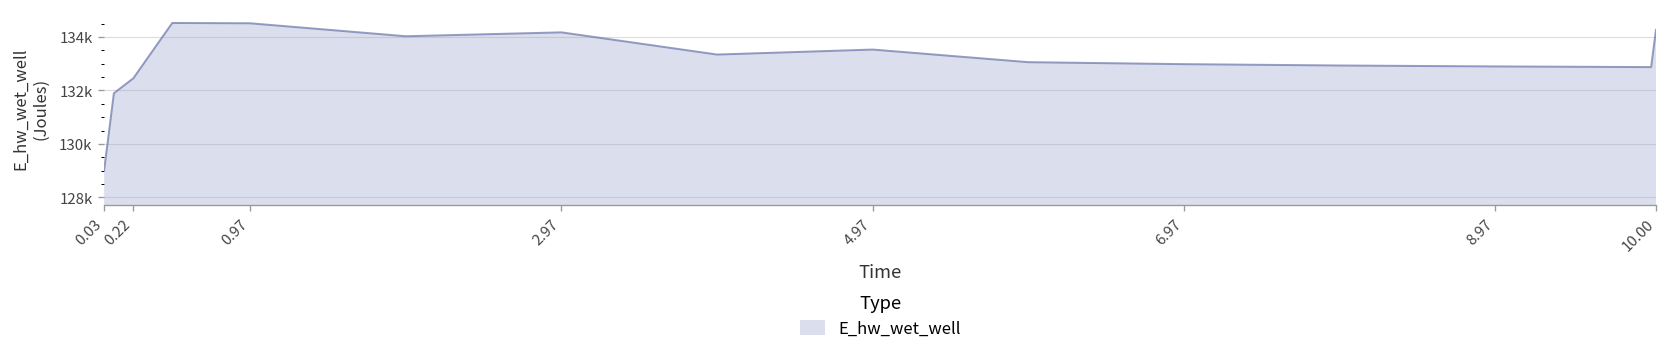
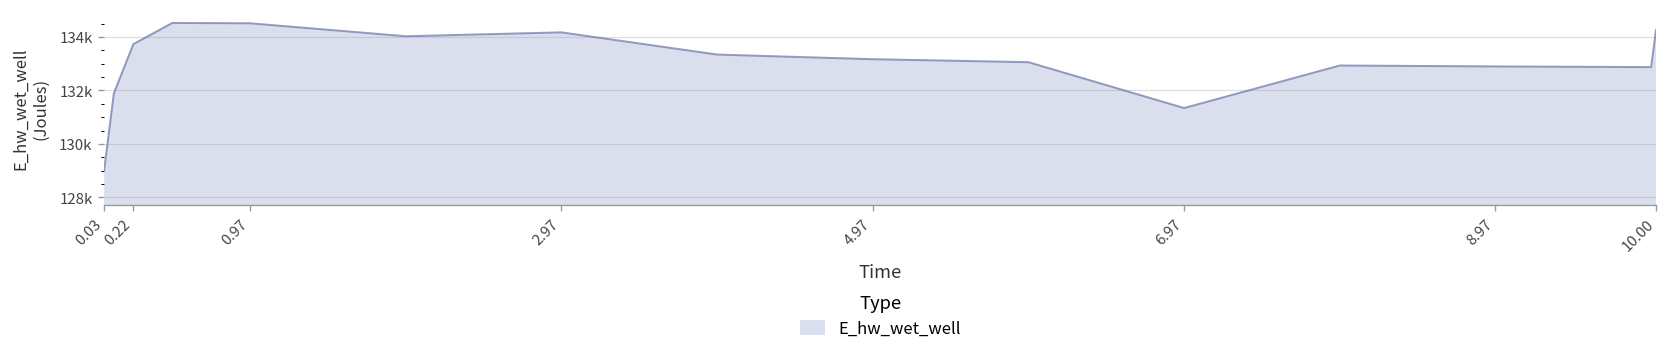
  {
    "0.03": 129000,
-   "0.22": 132500,
+   "0.22": 133700,
    "0.97": 134500,
    "2.97": 134200,
-   "4.97": 133500,
-   "6.97": 133000,
+   "4.97": 133200,
+   "6.97": 131300,
    "8.97": 132900,
    "10.00": 134300
  }
